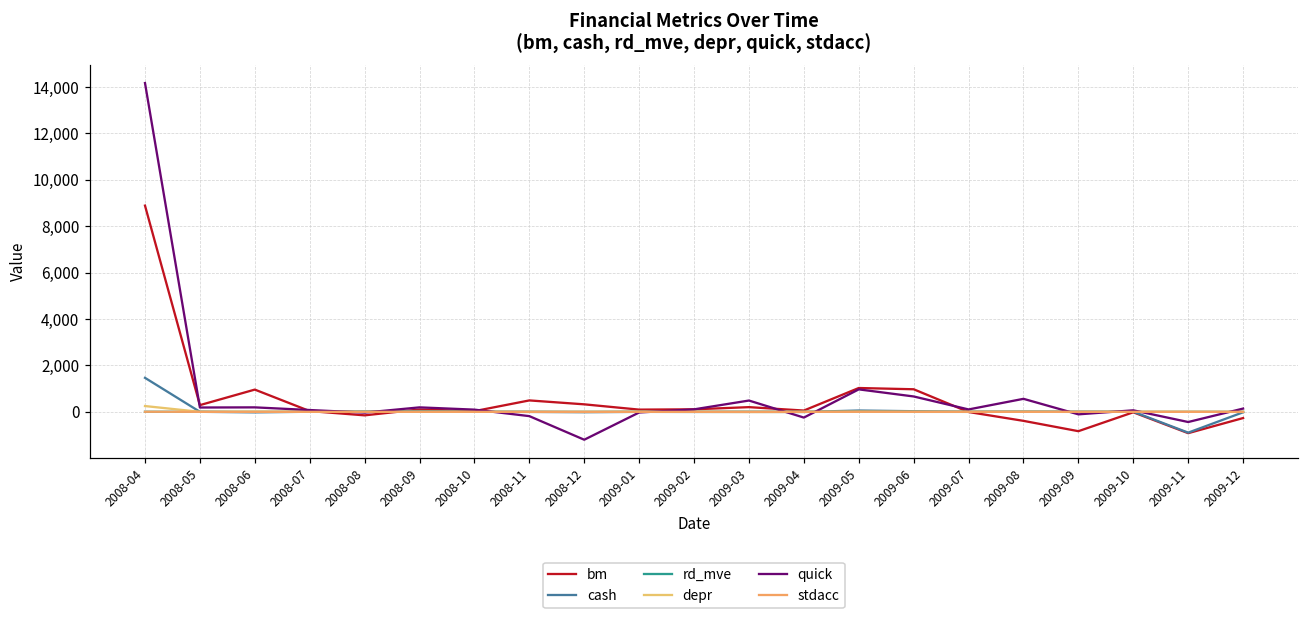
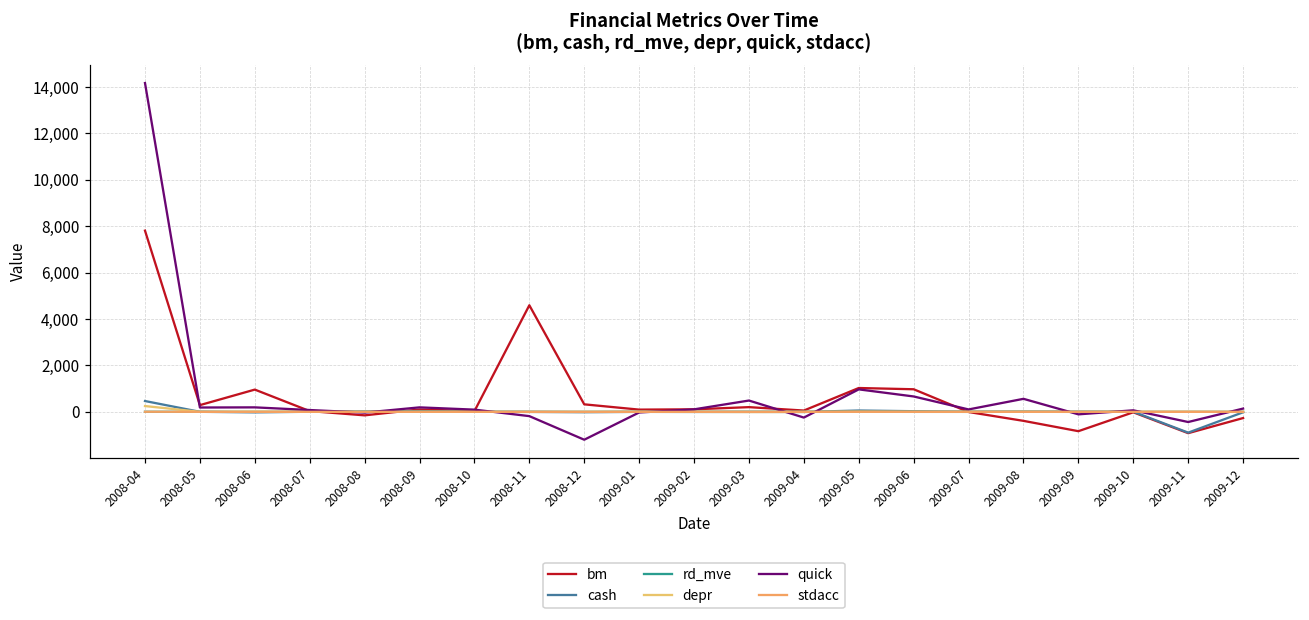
  {
    "bm": {
-     "2008-04": "8,900",
+     "2008-04": "7,800",
      "2008-06": "1,000",
-     "2008-11": "500",
+     "2008-11": "4,600",
      "2008-12": "300",
      "2009-03": "200",
      "2009-06": "1,000",
      "2009-08": "-400",
      "2009-09": "-800",
      "2009-12": "-300"
    },
    "cash": {
-     "2008-04": "1,500"
+     "2008-04": "500"
    },
    "quick": {
      "2008-04": "14,200",
      "2008-06": "200",
      "2008-11": "-200",
      "2008-12": "-1,200",
      "2009-03": "500",
      "2009-04": "-200",
      "2009-06": "700",
      "2009-08": "600",
      "2009-11": "-400",
      "2009-12": "100"
    }
  }
